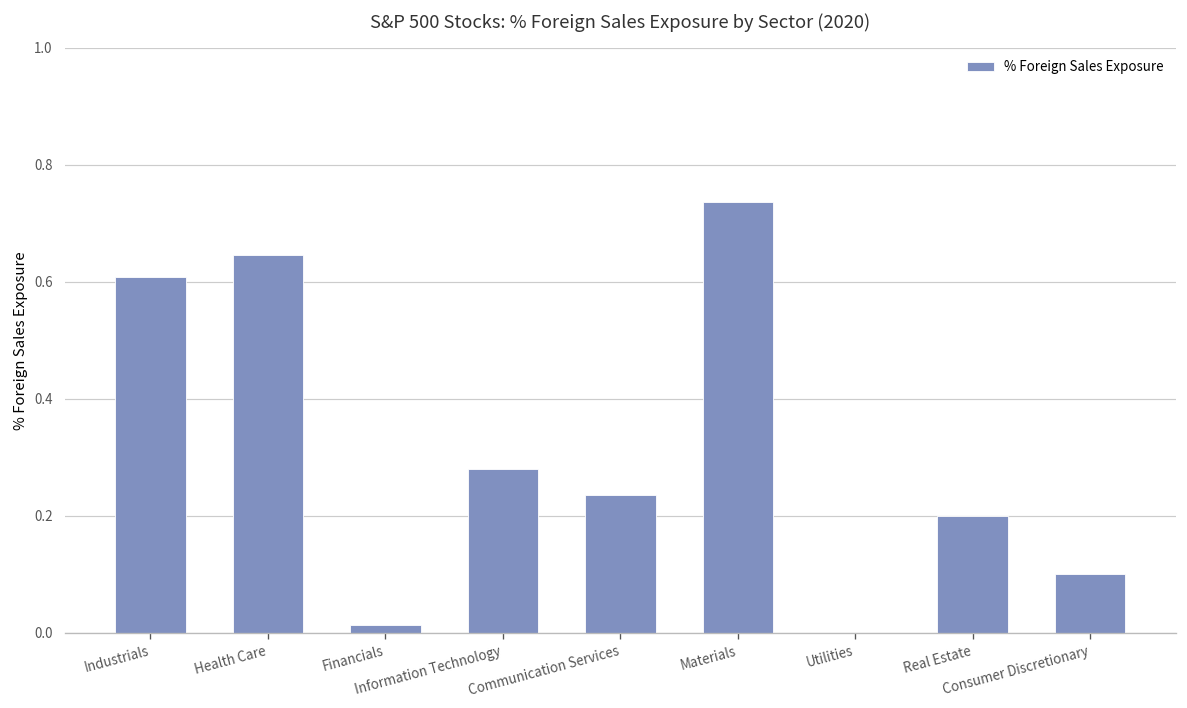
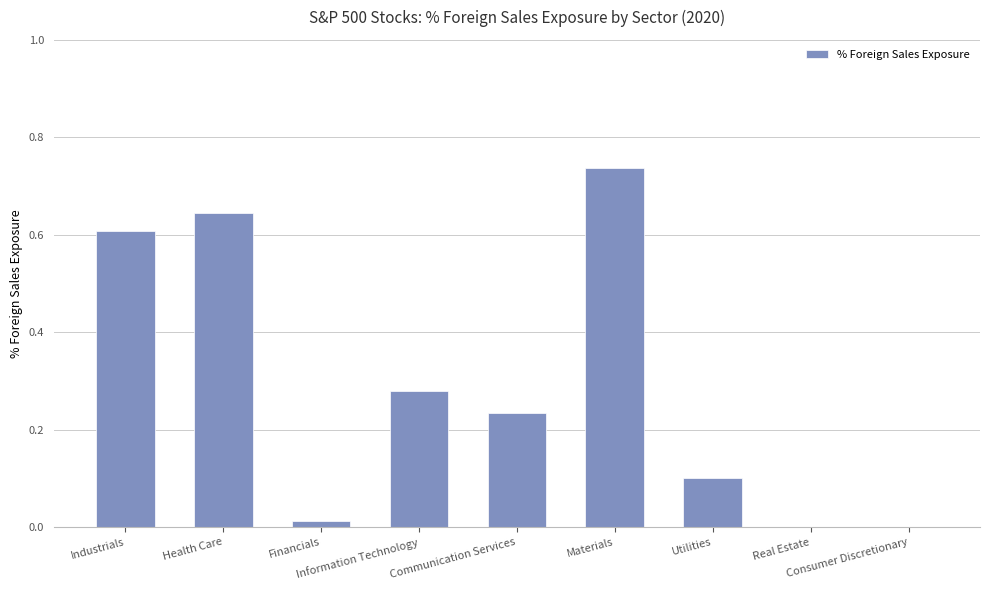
  {
    "Industrials": 0.61,
    "Health Care": 0.65,
    "Financials": 0.01,
    "Information Technology": 0.28,
    "Communication Services": 0.23,
    "Materials": 0.74,
-   "Utilities": 0.0,
-   "Real Estate": 0.2,
-   "Consumer Discretionary": 0.1
+   "Utilities": 0.1,
+   "Real Estate": 0.0,
+   "Consumer Discretionary": 0.0
  }
